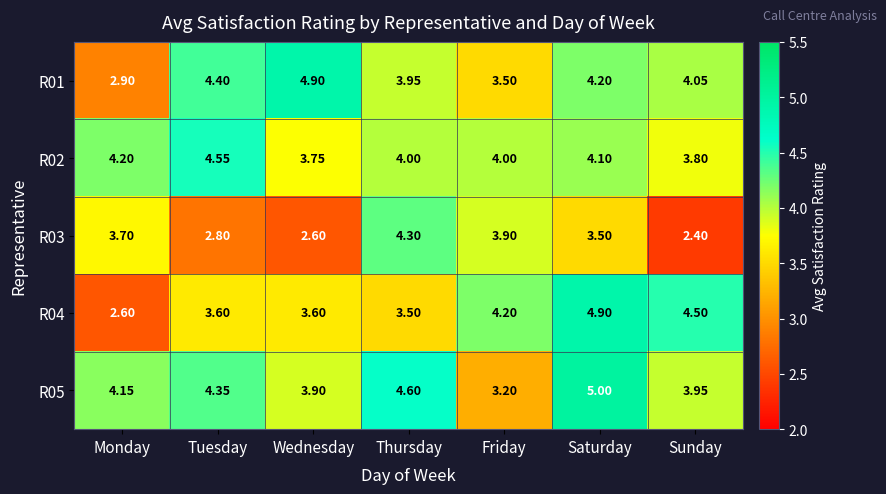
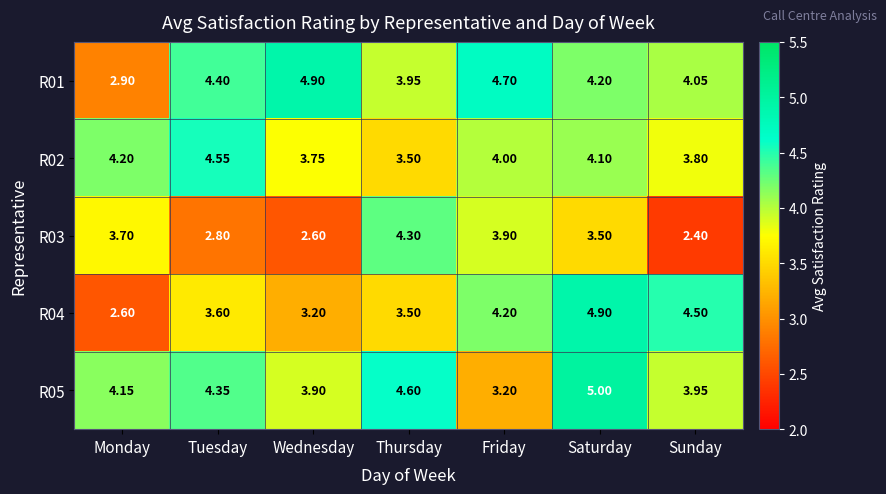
  {
    "R01": {
      "Monday": 2.90,
      "Tuesday": 4.40,
      "Wednesday": 4.90,
      "Thursday": 3.95,
-     "Friday": 3.50,
+     "Friday": 4.70,
      "Saturday": 4.20,
      "Sunday": 4.05
    },
    "R02": {
      "Monday": 4.20,
      "Tuesday": 4.55,
      "Wednesday": 3.75,
-     "Thursday": 4.00,
+     "Thursday": 3.50,
      "Friday": 4.00,
      "Saturday": 4.10,
      "Sunday": 3.80
    },
    "R03": {
      "Monday": 3.70,
      "Tuesday": 2.80,
      "Wednesday": 2.60,
      "Thursday": 4.30,
      "Friday": 3.90,
      "Saturday": 3.50,
      "Sunday": 2.40
    },
    "R04": {
      "Monday": 2.60,
      "Tuesday": 3.60,
-     "Wednesday": 3.60,
+     "Wednesday": 3.20,
      "Thursday": 3.50,
      "Friday": 4.20,
      "Saturday": 4.90,
      "Sunday": 4.50
    },
    "R05": {
      "Monday": 4.15,
      "Tuesday": 4.35,
      "Wednesday": 3.90,
      "Thursday": 4.60,
      "Friday": 3.20,
      "Saturday": 5.00,
      "Sunday": 3.95
    }
  }
